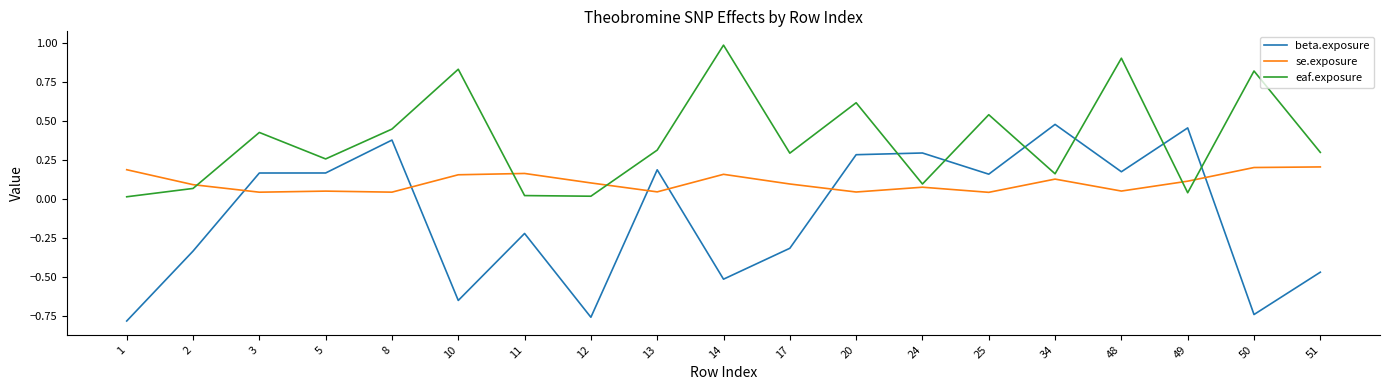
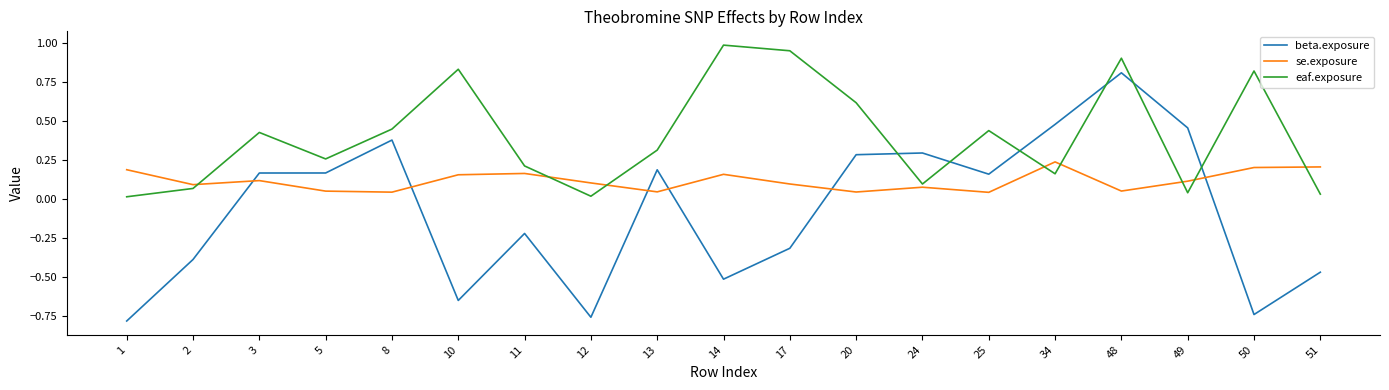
  {
    "beta.exposure": {
      "1": -0.78,
-     "2": -0.33,
+     "2": -0.39,
      "3": 0.17,
      "5": 0.17,
      "8": 0.38,
      "10": -0.65,
      "11": -0.22,
      "12": -0.76,
      "13": 0.19,
      "14": -0.51,
      "17": -0.32,
      "20": 0.28,
      "24": 0.29,
      "25": 0.16,
      "34": 0.48,
-     "48": 0.17,
+     "48": 0.81,
      "49": 0.45,
      "50": -0.74,
      "51": -0.47
    },
    "se.exposure": {
      "1": 0.19,
      "2": 0.09,
-     "3": 0.04,
+     "3": 0.12,
      "5": 0.05,
      "8": 0.04,
      "10": 0.15,
      "11": 0.16,
      "12": 0.10,
      "13": 0.04,
      "14": 0.16,
      "17": 0.10,
      "20": 0.04,
      "24": 0.07,
      "25": 0.04,
-     "34": 0.13,
+     "34": 0.24,
      "48": 0.05,
      "49": 0.11,
      "50": 0.20,
      "51": 0.20
    },
    "eaf.exposure": {
      "1": 0.01,
      "2": 0.07,
      "3": 0.42,
      "5": 0.26,
      "8": 0.45,
      "10": 0.83,
-     "11": 0.02,
+     "11": 0.21,
      "12": 0.02,
      "13": 0.31,
      "14": 0.98,
-     "17": 0.29,
+     "17": 0.95,
      "20": 0.61,
      "24": 0.10,
-     "25": 0.54,
+     "25": 0.44,
      "34": 0.16,
      "48": 0.90,
      "49": 0.04,
      "50": 0.82,
-     "51": 0.30
+     "51": 0.03
    }
  }
